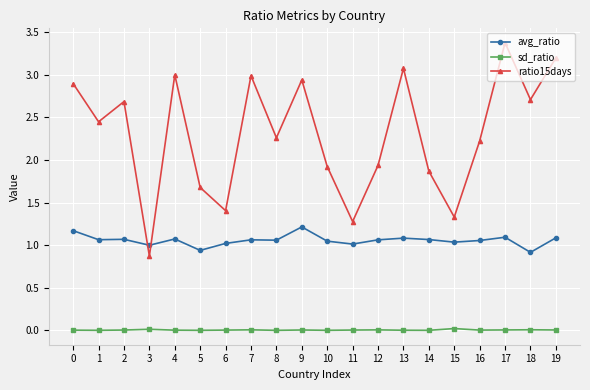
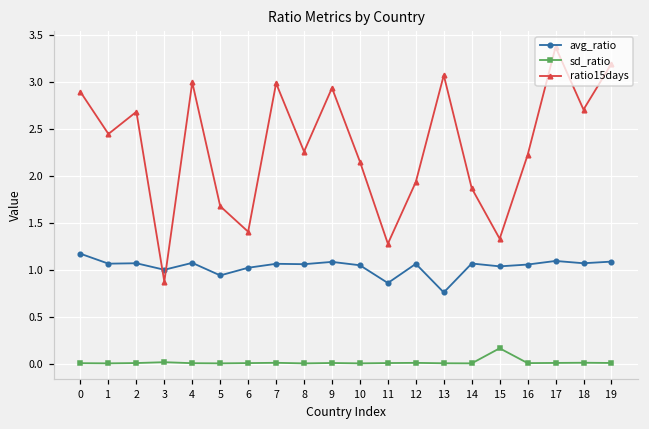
  {
    "avg_ratio": {
      "0": 1.2,
      "1": 1.1,
      "2": 1.1,
      "3": 1.0,
      "4": 1.1,
      "5": 0.9,
      "6": 1.0,
      "7": 1.1,
      "8": 1.1,
-     "9": 1.2,
+     "9": 1.1,
      "10": 1.0,
-     "11": 1.0,
+     "11": 0.9,
      "12": 1.1,
-     "13": 1.1,
+     "13": 0.8,
      "14": 1.1,
      "15": 1.0,
      "16": 1.1,
      "17": 1.1,
-     "18": 0.9,
+     "18": 1.1,
      "19": 1.1
    },
    "sd_ratio": {
      "0": 0.0,
      "1": 0.0,
      "2": 0.0,
      "3": 0.0,
      "4": 0.0,
      "5": 0.0,
      "6": 0.0,
      "7": 0.0,
      "8": 0.0,
      "9": 0.0,
      "10": 0.0,
      "11": 0.0,
      "12": 0.0,
      "13": 0.0,
      "14": 0.0,
-     "15": 0.0,
+     "15": 0.2,
      "16": 0.0,
      "17": 0.0,
      "18": 0.0,
      "19": 0.0
    },
    "ratio15days": {
      "0": 2.9,
      "1": 2.4,
      "2": 2.7,
      "3": 0.9,
      "4": 3.0,
      "5": 1.7,
      "6": 1.4,
      "7": 3.0,
      "8": 2.3,
      "9": 2.9,
-     "10": 1.9,
+     "10": 2.2,
      "11": 1.3,
      "12": 1.9,
      "13": 3.1,
      "14": 1.9,
      "15": 1.3,
      "16": 2.2,
      "18": 2.7
    }
  }
